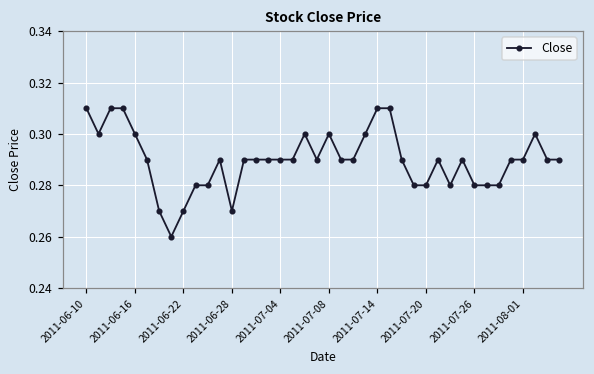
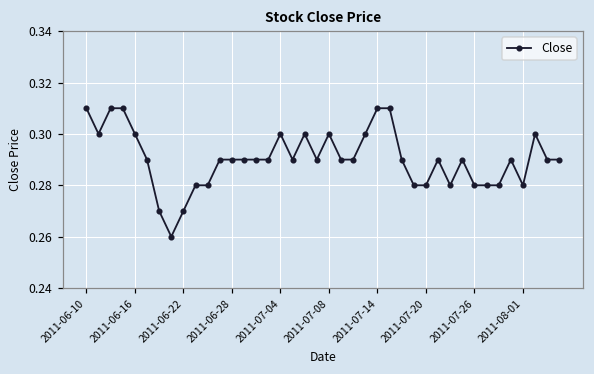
  {
    "2011-06-10": 0.31,
    "2011-06-16": 0.30,
    "2011-06-22": 0.27,
-   "2011-06-28": 0.27,
-   "2011-07-04": 0.29,
+   "2011-06-28": 0.29,
+   "2011-07-04": 0.30,
    "2011-07-08": 0.30,
    "2011-07-14": 0.31,
    "2011-07-20": 0.28,
    "2011-07-26": 0.28,
-   "2011-08-01": 0.29
+   "2011-08-01": 0.28
  }
